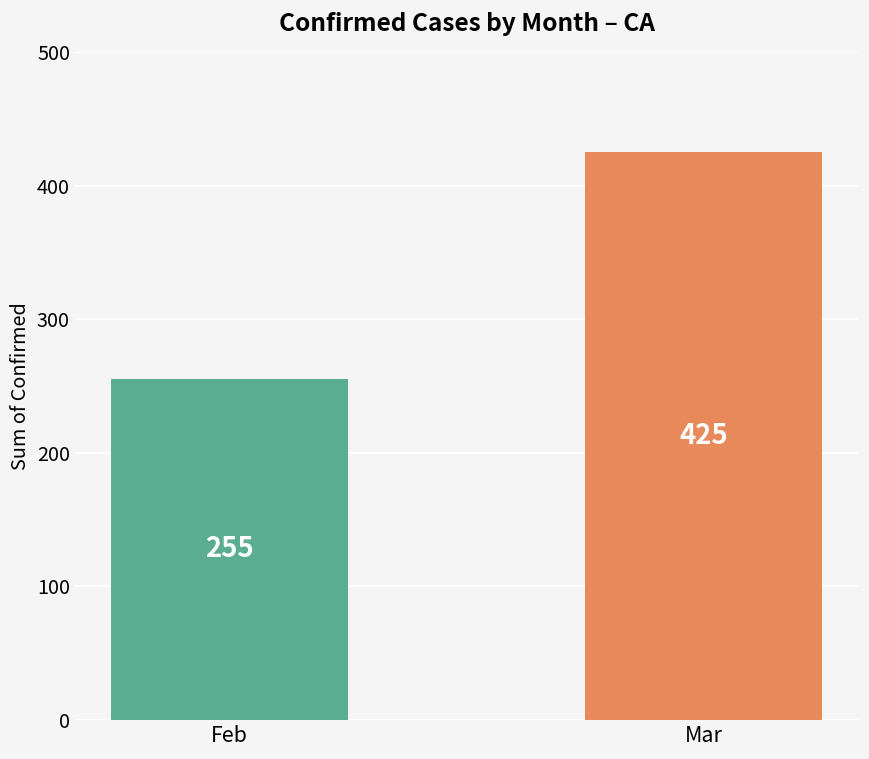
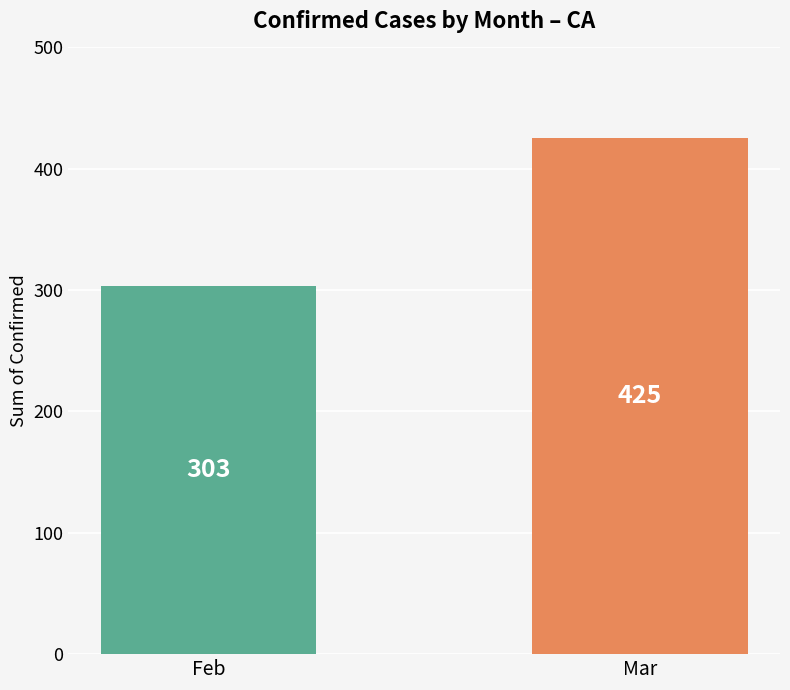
  {
-   "Feb": 255,
+   "Feb": 303,
    "Mar": 425
  }
